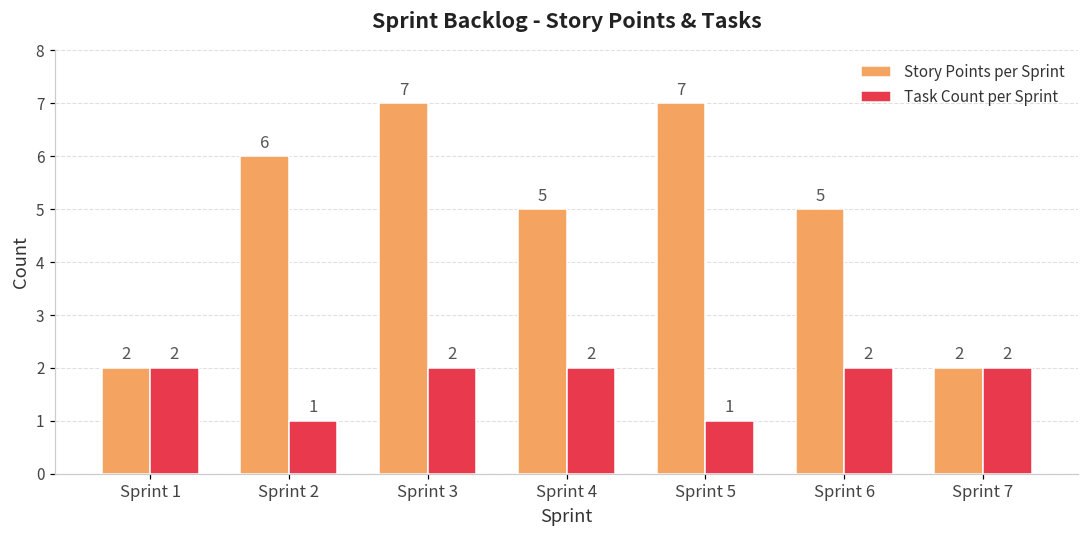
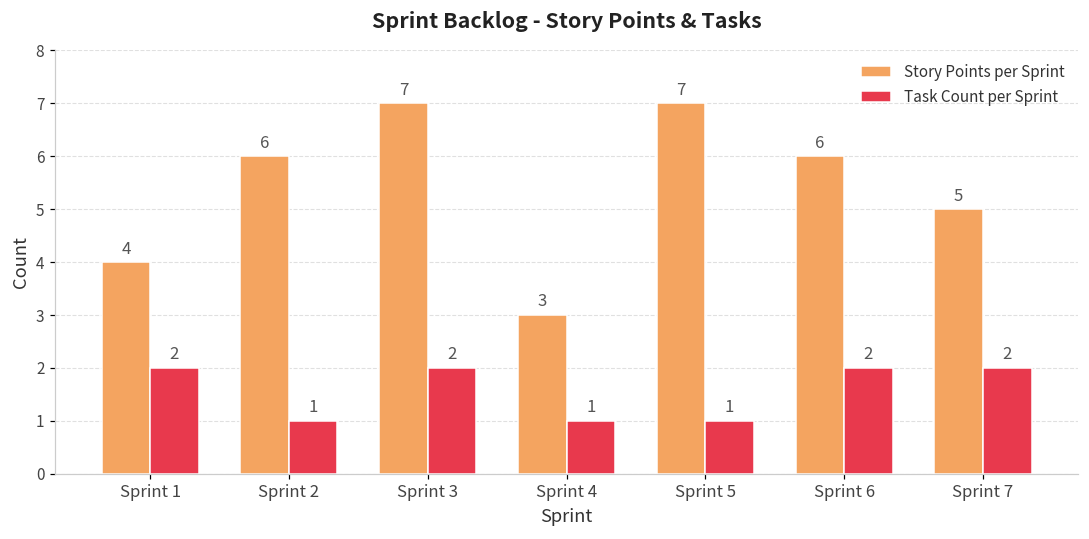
  {
    "Story Points per Sprint": {
-     "Sprint 1": 2,
+     "Sprint 1": 4,
      "Sprint 2": 6,
      "Sprint 3": 7,
-     "Sprint 4": 5,
+     "Sprint 4": 3,
      "Sprint 5": 7,
-     "Sprint 6": 5,
-     "Sprint 7": 2
+     "Sprint 6": 6,
+     "Sprint 7": 5
    },
    "Task Count per Sprint": {
      "Sprint 1": 2,
      "Sprint 2": 1,
      "Sprint 3": 2,
-     "Sprint 4": 2,
+     "Sprint 4": 1,
      "Sprint 5": 1,
      "Sprint 6": 2,
      "Sprint 7": 2
    }
  }
